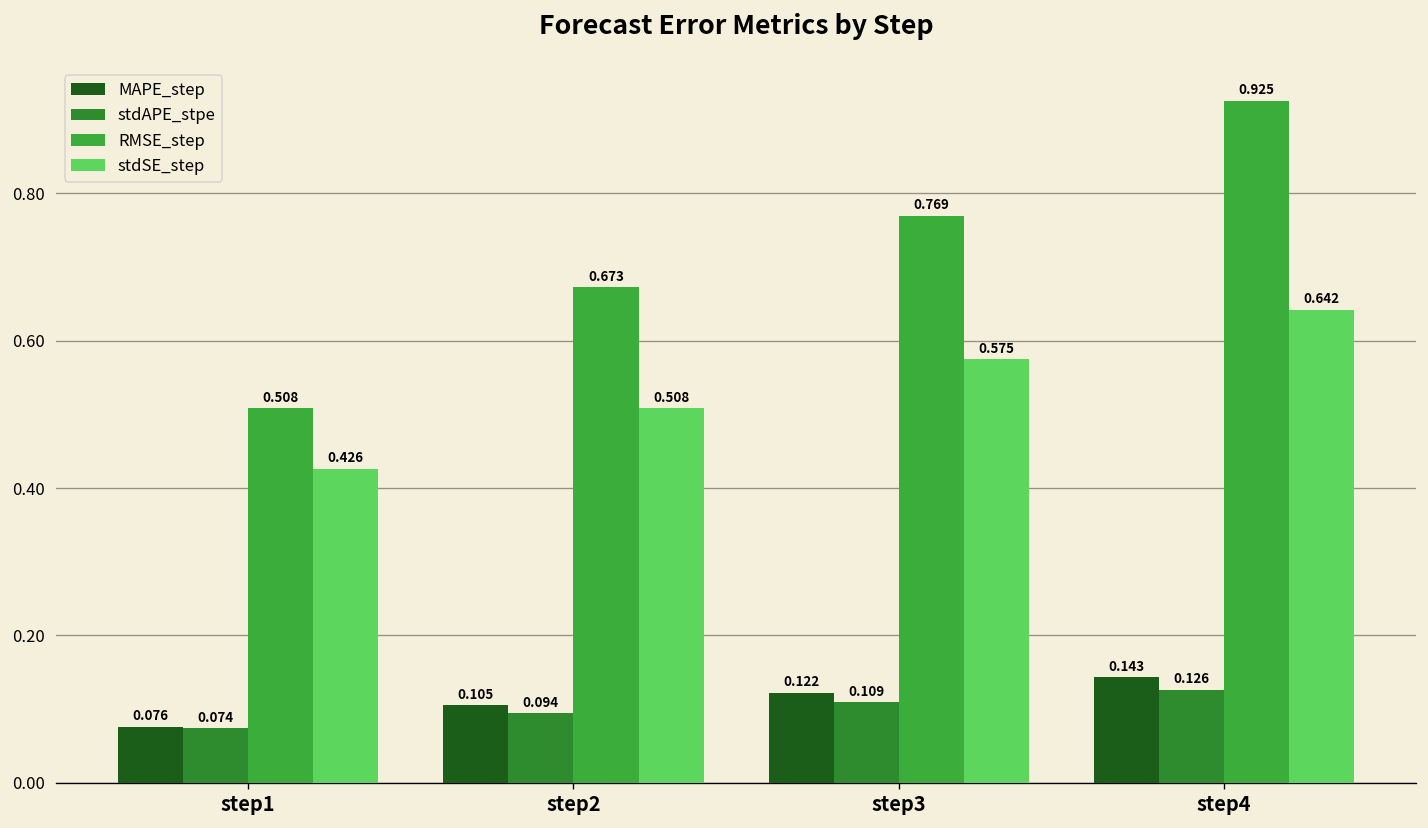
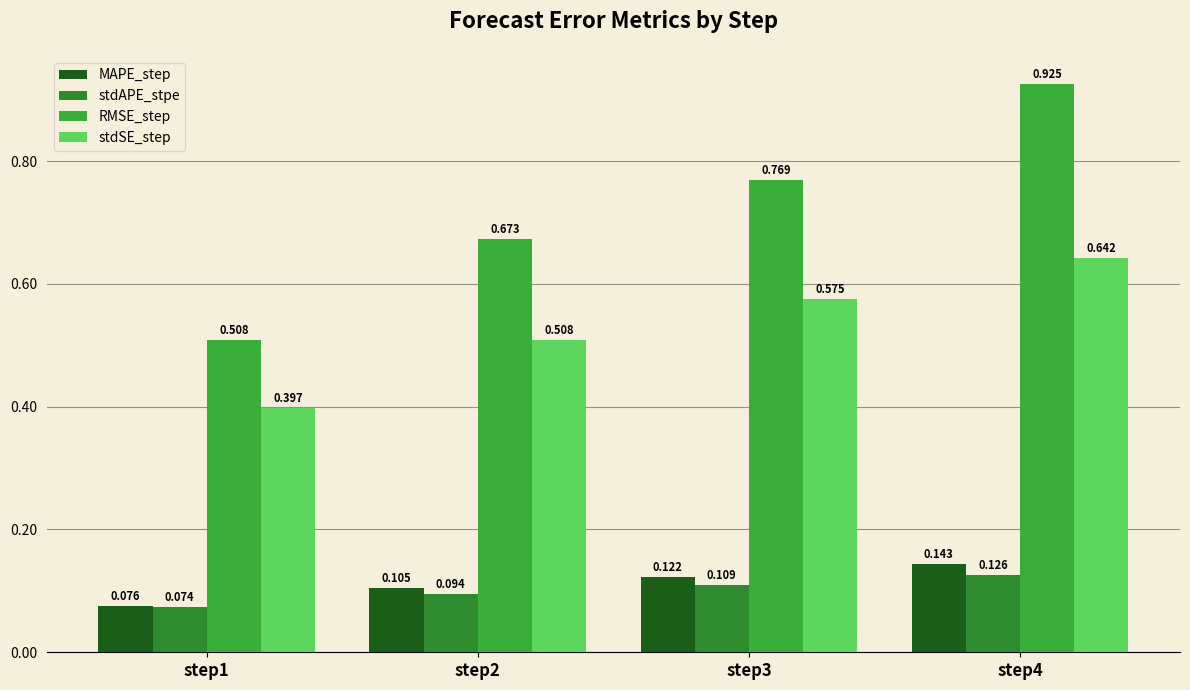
  {
    "stdSE_step": {
-     "step1": 0.426,
+     "step1": 0.397,
      "step2": 0.508,
      "step3": 0.575,
      "step4": 0.642
    }
  }
